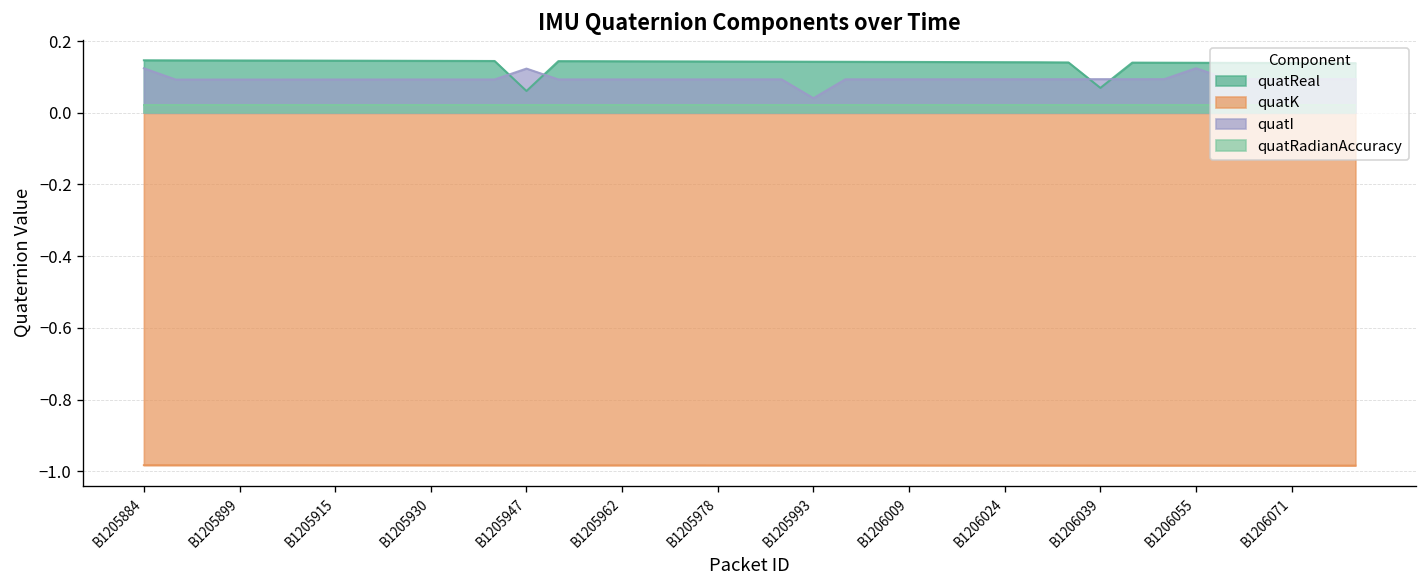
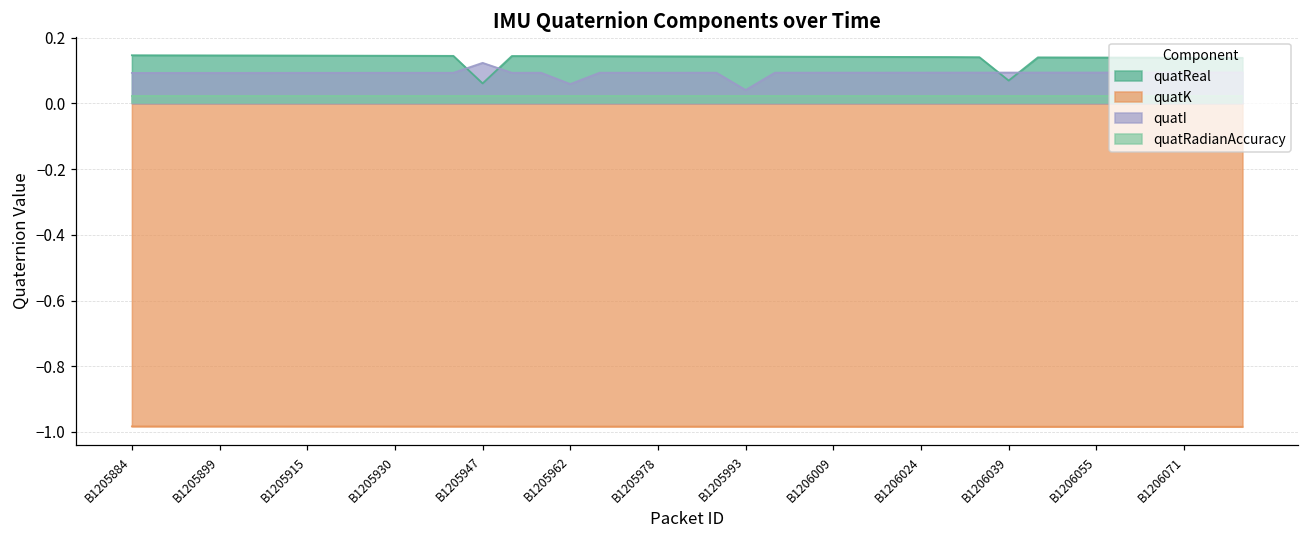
  {
    "quatReal": {
      "B1205884": 0.15,
      "B1205899": 0.15,
      "B1205915": 0.15,
      "B1205930": 0.15,
      "B1205947": 0.06,
      "B1205962": 0.14,
      "B1205978": 0.14,
      "B1205993": 0.14,
      "B1206009": 0.14,
      "B1206024": 0.14,
      "B1206039": 0.07,
      "B1206055": 0.14
    },
    "quatI": {
-     "B1205884": 0.12,
+     "B1205884": 0.09,
      "B1205899": 0.09,
      "B1205915": 0.09,
      "B1205930": 0.09,
      "B1205947": 0.12,
-     "B1205962": 0.09,
+     "B1205962": 0.06,
      "B1205978": 0.09,
      "B1205993": 0.04,
      "B1206009": 0.09,
      "B1206024": 0.09,
      "B1206039": 0.09,
-     "B1206055": 0.12
+     "B1206055": 0.09
    },
    "quatRadianAccuracy": {
      "B1205884": 0.02,
      "B1205899": 0.02,
      "B1205915": 0.02,
      "B1205930": 0.02,
      "B1205947": 0.02,
      "B1205962": 0.02,
      "B1205978": 0.02,
      "B1205993": 0.02,
      "B1206009": 0.02,
      "B1206024": 0.02,
      "B1206039": 0.02,
      "B1206055": 0.02
    }
  }
